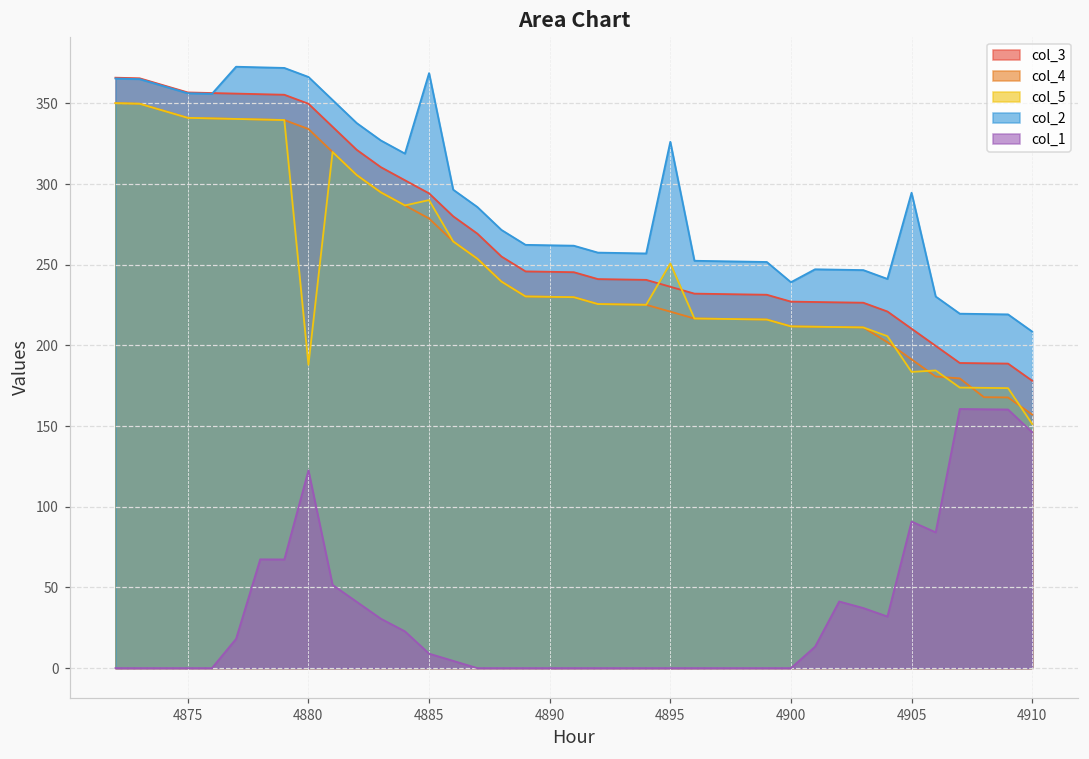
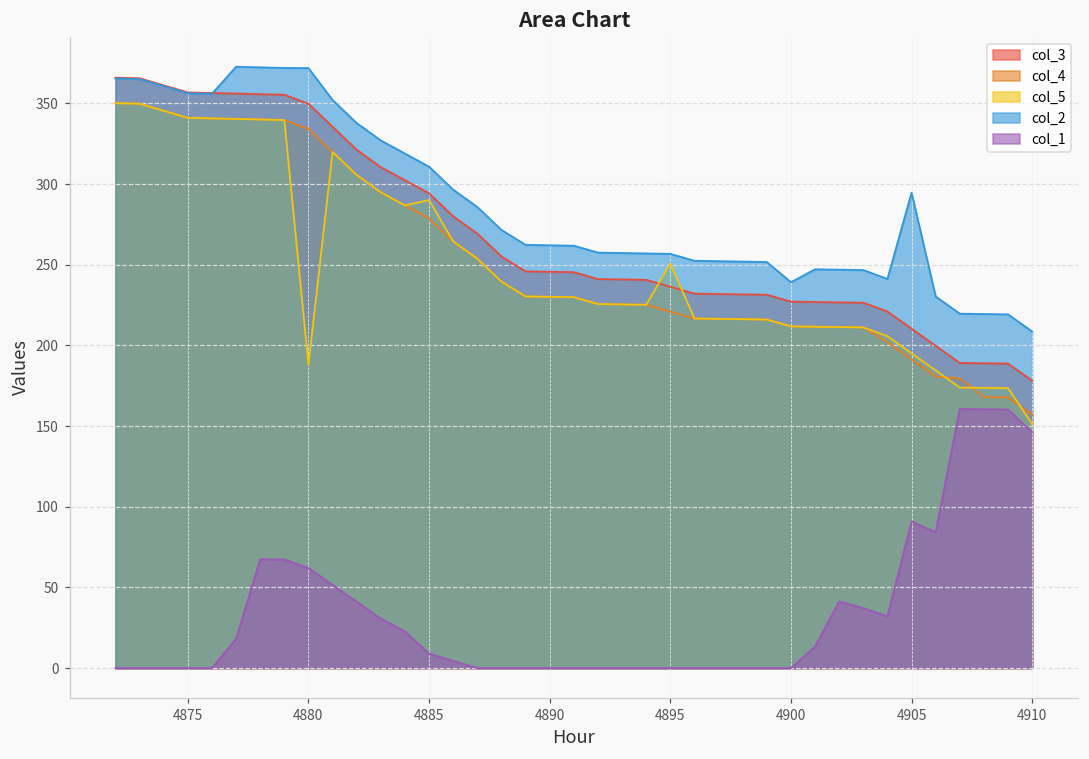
  {
    "col_5": {
      "4880": 188,
      "4885": 290,
      "4895": 251,
-     "4905": 184,
+     "4905": 195,
      "4910": 151
    },
    "col_2": {
-     "4880": 366,
-     "4885": 369,
+     "4880": 372,
+     "4885": 311,
      "4890": 262,
-     "4895": 326,
+     "4895": 257,
      "4900": 239,
      "4905": 295,
      "4910": 209
    },
    "col_1": {
      "4875": 0,
-     "4880": 123,
+     "4880": 62,
      "4885": 9,
      "4890": 0,
      "4895": 0,
      "4900": 0,
      "4905": 91,
      "4910": 146
    }
  }
